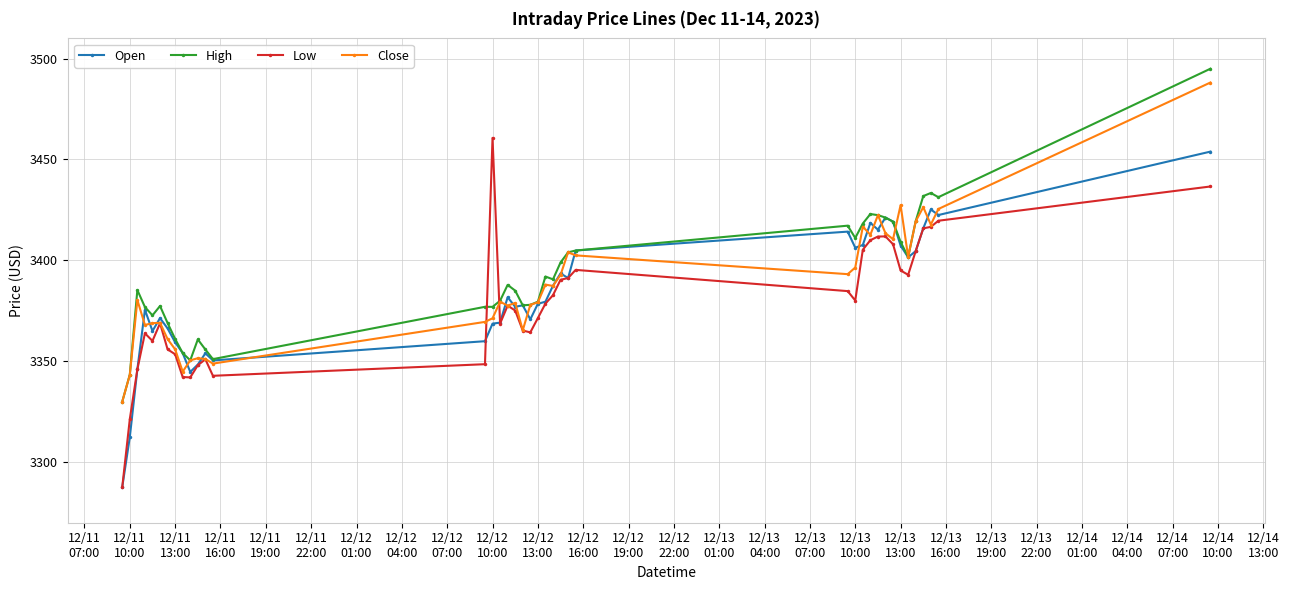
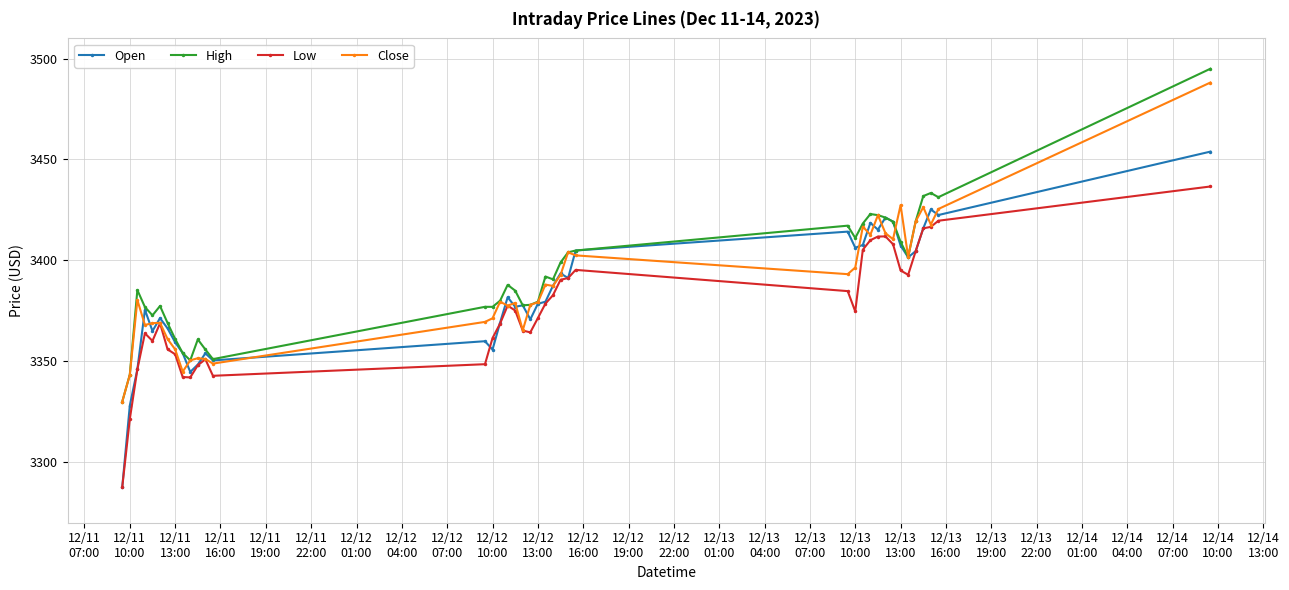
  {
    "Open": {
-     "12/11 10:00": 3312,
+     "12/11 10:00": 3328,
      "12/11 13:00": 3359,
-     "12/12 10:00": 3369,
+     "12/12 10:00": 3356,
      "12/13 10:00": 3406,
      "12/13 13:00": 3407
    },
    "High": {
      "12/11 13:00": 3361,
      "12/12 10:00": 3377,
      "12/13 10:00": 3411,
      "12/13 13:00": 3409
    },
    "Low": {
      "12/11 10:00": 3321,
      "12/11 13:00": 3353,
-     "12/12 10:00": 3461,
+     "12/12 10:00": 3362,
      "12/12 13:00": 3371,
-     "12/13 10:00": 3380,
+     "12/13 10:00": 3375,
      "12/13 13:00": 3395
    },
    "Close": {
      "12/11 13:00": 3356,
      "12/12 10:00": 3371,
      "12/13 10:00": 3396,
      "12/13 13:00": 3427
    }
  }
